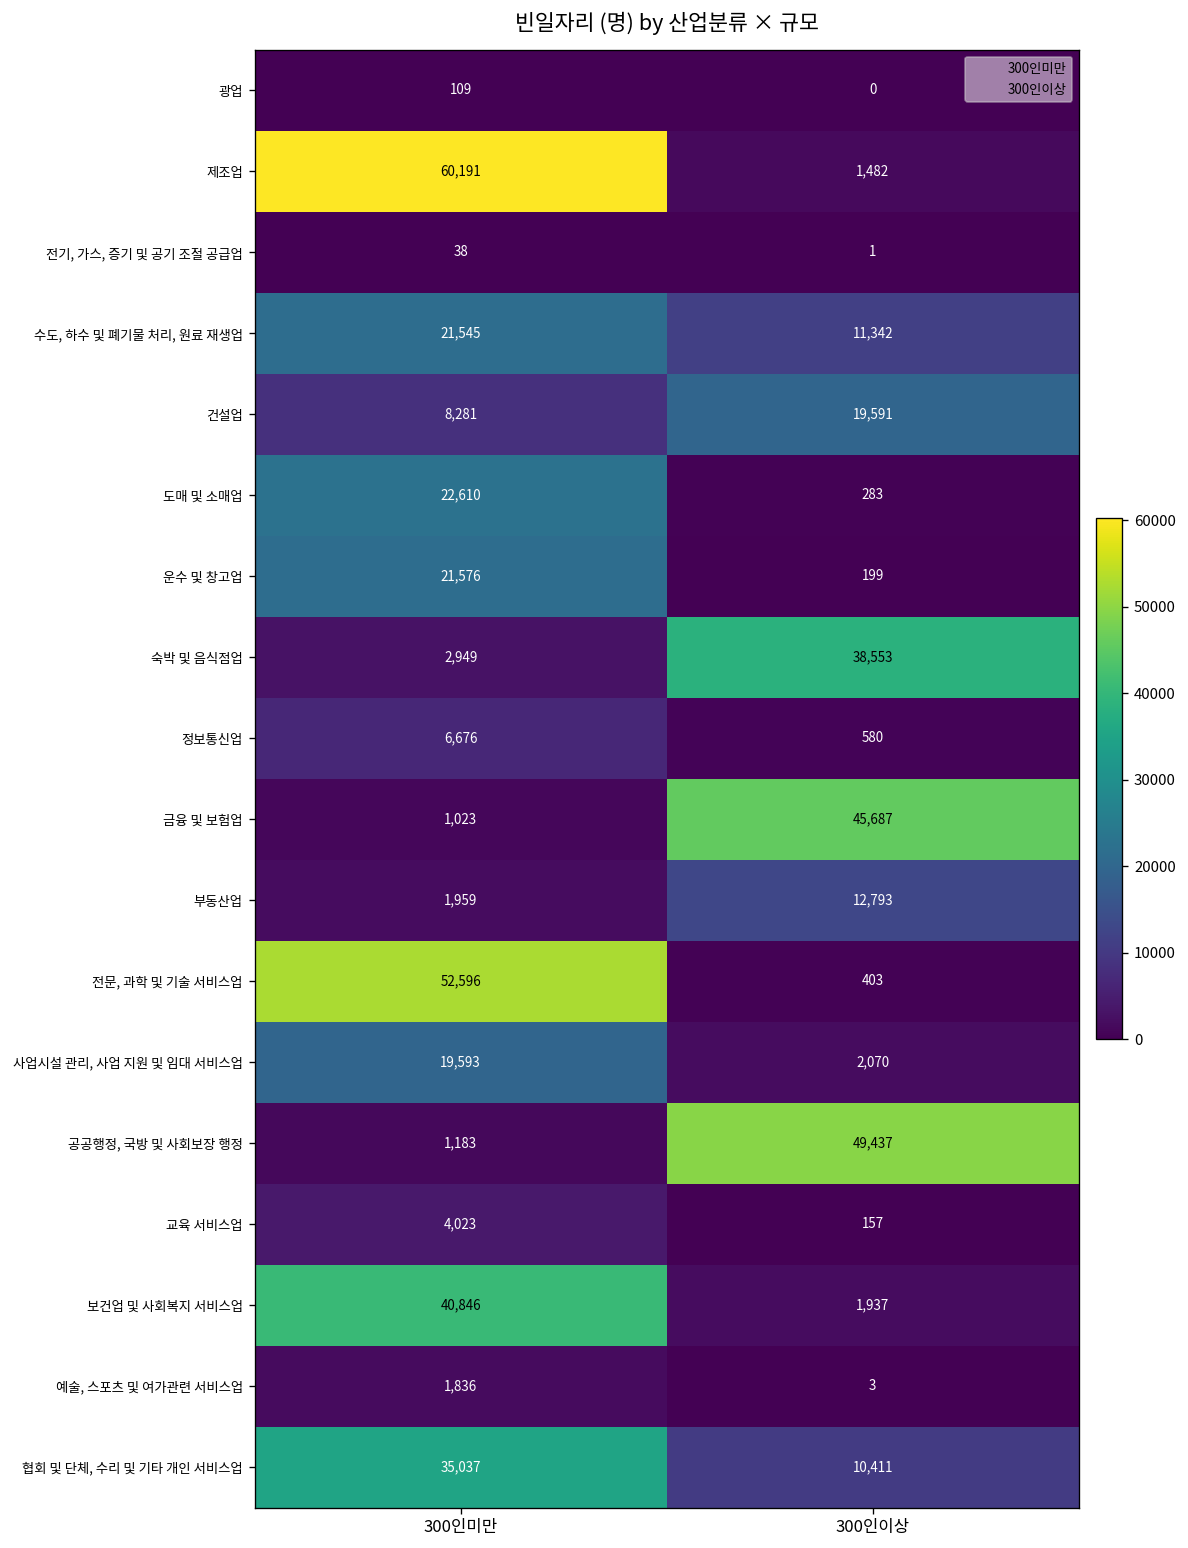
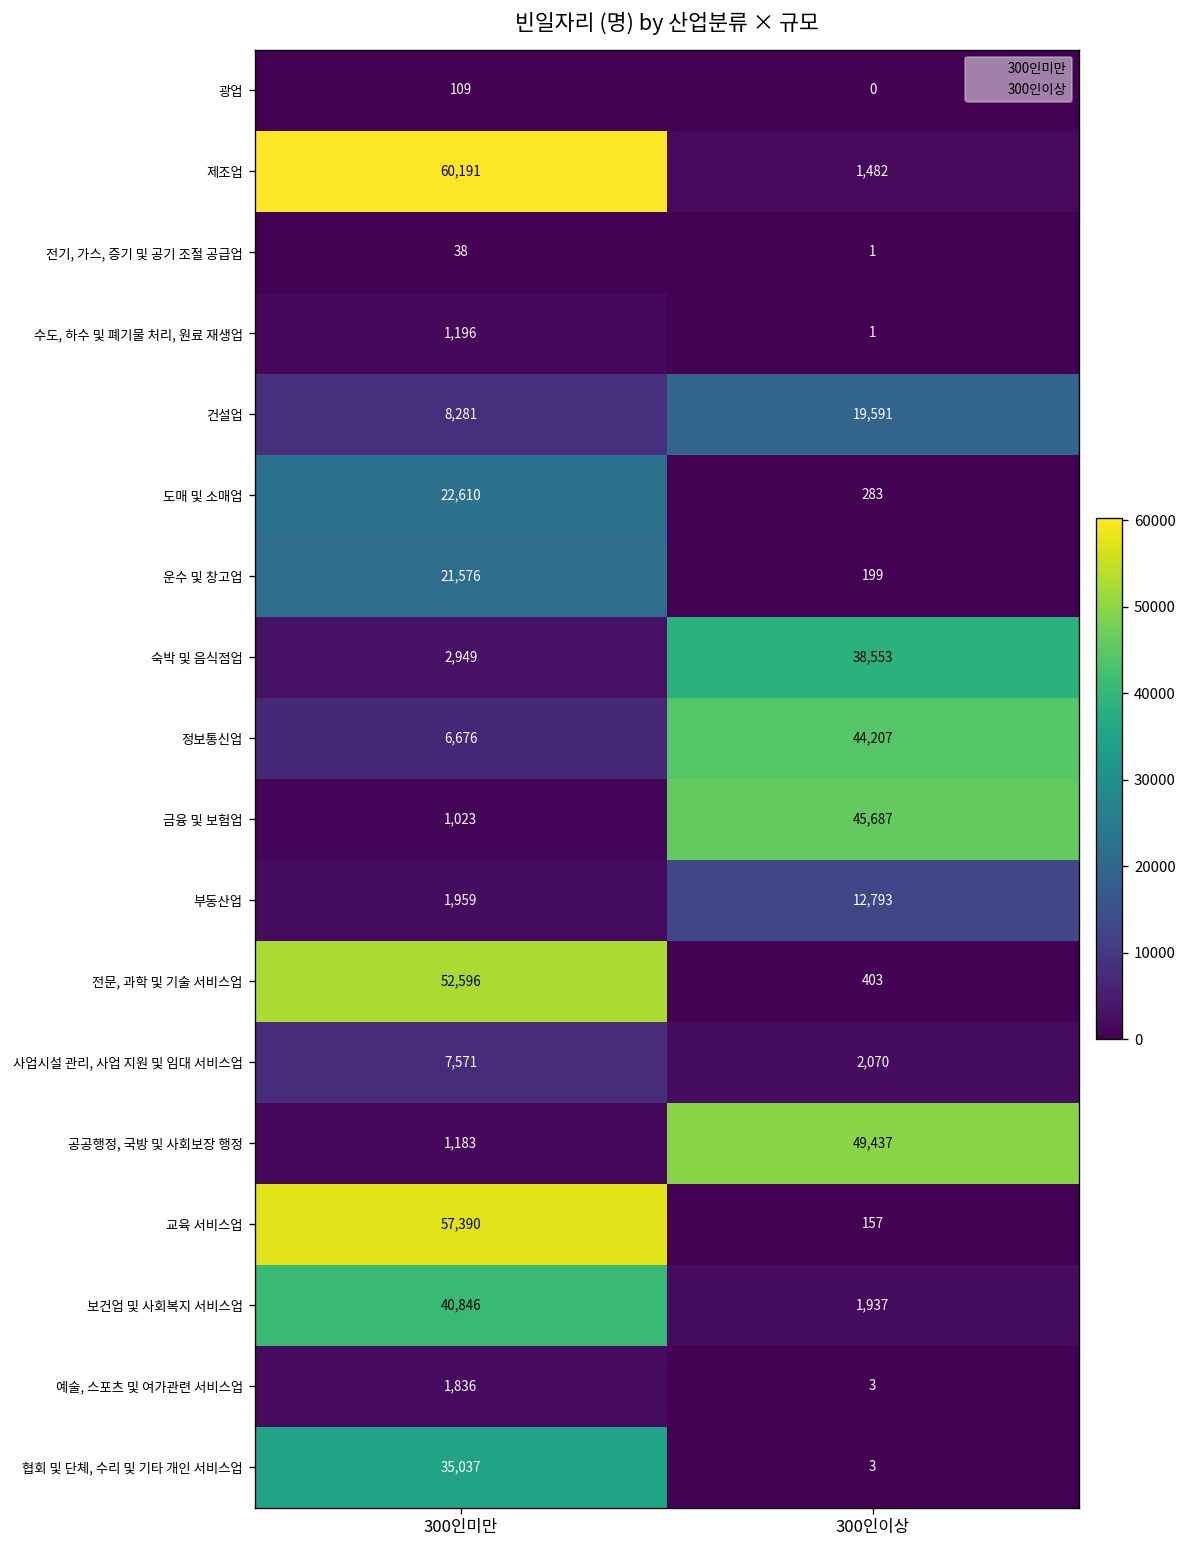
  {
    "광업": {
      "300인미만": "109",
      "300인이상": "0"
    },
    "제조업": {
      "300인미만": "60,191",
      "300인이상": "1,482"
    },
    "전기, 가스, 증기 및 공기 조절 공급업": {
      "300인미만": "38",
      "300인이상": "1"
    },
    "수도, 하수 및 폐기물 처리, 원료 재생업": {
-     "300인미만": "21,545",
-     "300인이상": "11,342"
+     "300인미만": "1,196",
+     "300인이상": "1"
    },
    "건설업": {
      "300인미만": "8,281",
      "300인이상": "19,591"
    },
    "도매 및 소매업": {
      "300인미만": "22,610",
      "300인이상": "283"
    },
    "운수 및 창고업": {
      "300인미만": "21,576",
      "300인이상": "199"
    },
    "숙박 및 음식점업": {
      "300인미만": "2,949",
      "300인이상": "38,553"
    },
    "정보통신업": {
      "300인미만": "6,676",
-     "300인이상": "580"
+     "300인이상": "44,207"
    },
    "금융 및 보험업": {
      "300인미만": "1,023",
      "300인이상": "45,687"
    },
    "부동산업": {
      "300인미만": "1,959",
      "300인이상": "12,793"
    },
    "전문, 과학 및 기술 서비스업": {
      "300인미만": "52,596",
      "300인이상": "403"
    },
    "사업시설 관리, 사업 지원 및 임대 서비스업": {
-     "300인미만": "19,593",
+     "300인미만": "7,571",
      "300인이상": "2,070"
    },
    "공공행정, 국방 및 사회보장 행정": {
      "300인미만": "1,183",
      "300인이상": "49,437"
    },
    "교육 서비스업": {
-     "300인미만": "4,023",
+     "300인미만": "57,390",
      "300인이상": "157"
    },
    "보건업 및 사회복지 서비스업": {
      "300인미만": "40,846",
      "300인이상": "1,937"
    },
    "예술, 스포츠 및 여가관련 서비스업": {
      "300인미만": "1,836",
      "300인이상": "3"
    },
    "협회 및 단체, 수리 및 기타 개인 서비스업": {
      "300인미만": "35,037",
-     "300인이상": "10,411"
+     "300인이상": "3"
    }
  }
